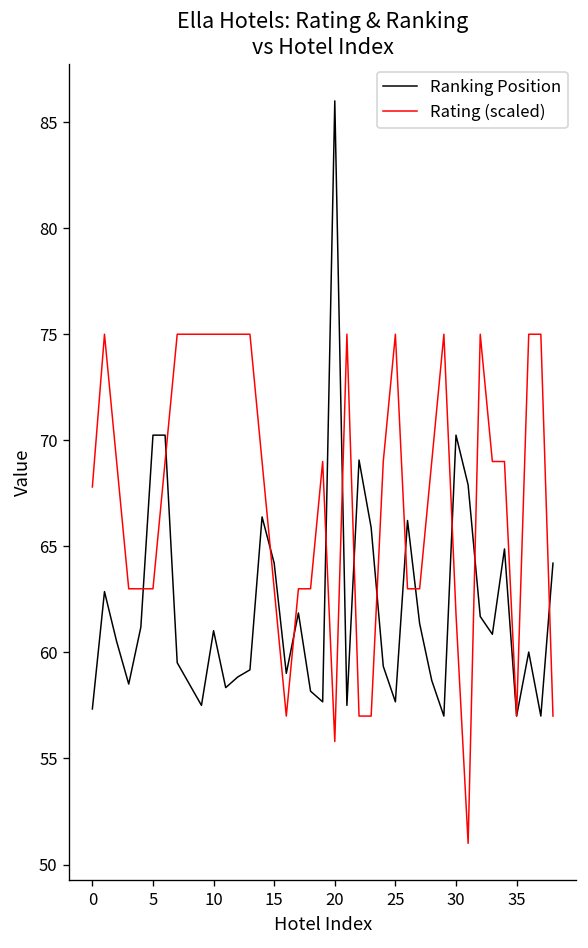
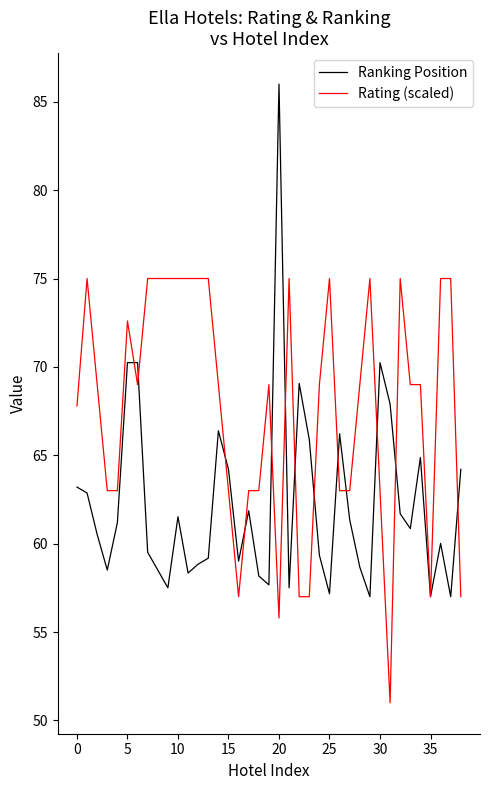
  {
    "Ranking Position": {
-     "0": 57.3,
+     "0": 63.2,
      "5": 70.2,
-     "10": 61.0,
+     "10": 61.5,
      "15": 64.2,
      "20": 86.0,
-     "25": 57.7,
+     "25": 57.2,
      "30": 70.2
    },
    "Rating (scaled)": {
      "0": 67.8,
-     "5": 63.0,
+     "5": 72.6,
      "10": 75.0,
      "15": 63.0,
      "20": 55.8,
      "25": 75.0,
-     "30": 61.8
+     "30": 63.0
    }
  }
